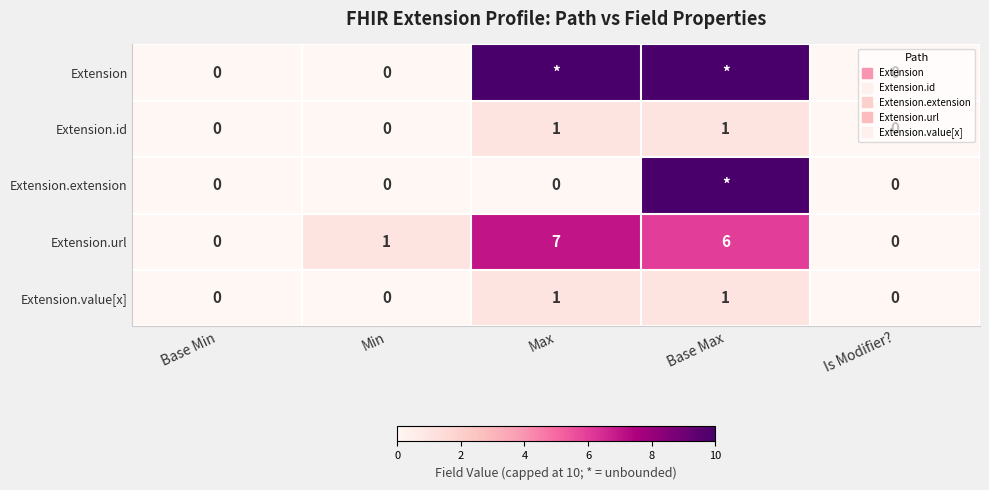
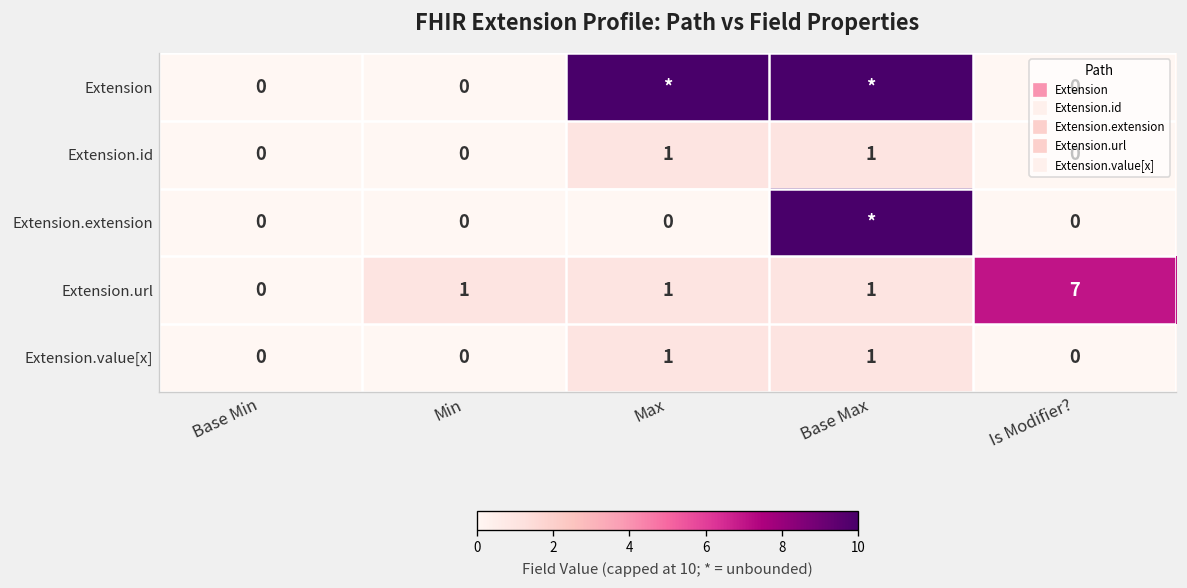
  {
    "Extension": {
      "Base Min": 0,
      "Min": 0
    },
    "Extension.id": {
      "Base Min": 0,
      "Min": 0,
      "Max": 1,
      "Base Max": 1
    },
    "Extension.extension": {
      "Base Min": 0,
      "Min": 0,
      "Max": 0,
      "Is Modifier?": 0
    },
    "Extension.url": {
      "Base Min": 0,
      "Min": 1,
-     "Max": 7,
-     "Base Max": 6,
-     "Is Modifier?": 0
+     "Max": 1,
+     "Base Max": 1,
+     "Is Modifier?": 7
    },
    "Extension.value[x]": {
      "Base Min": 0,
      "Min": 0,
      "Max": 1,
      "Base Max": 1,
      "Is Modifier?": 0
    }
  }
